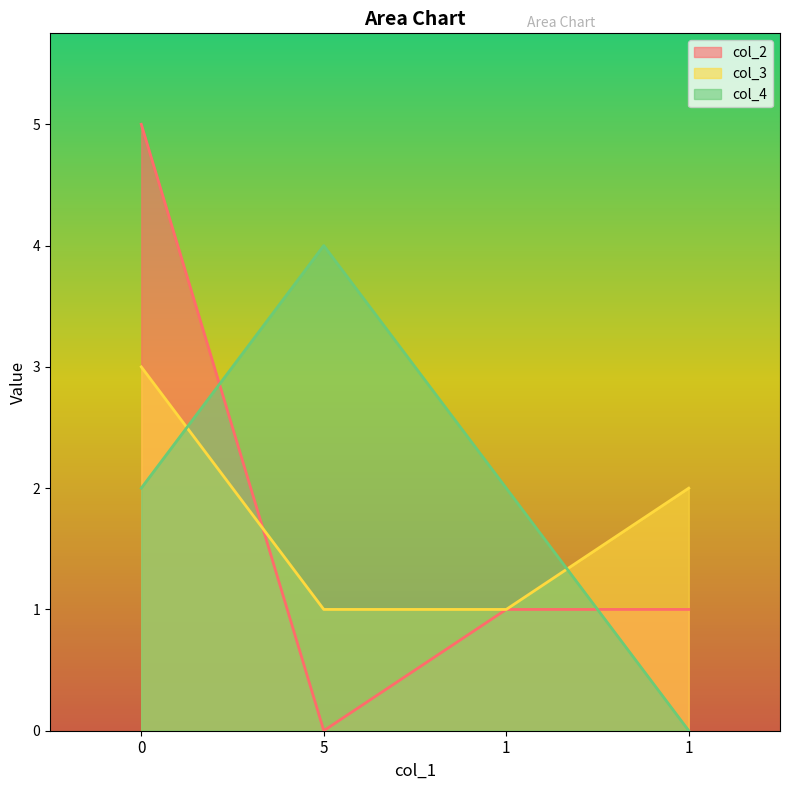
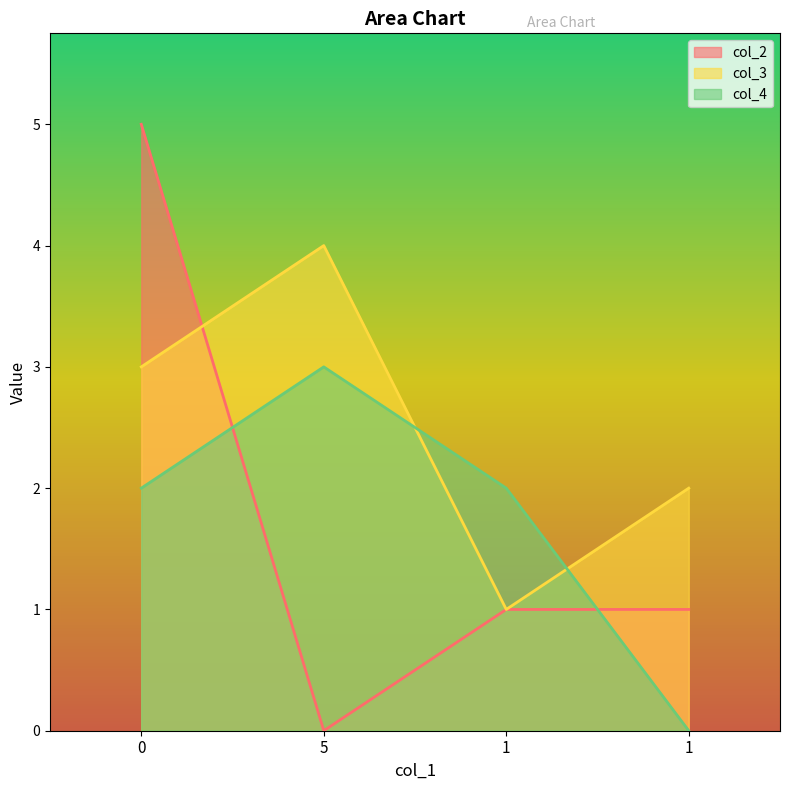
  {
    "col_2": {
      "0": 5,
      "5": 0
    },
    "col_3": {
      "0": 3,
-     "5": 1
+     "5": 4
    },
    "col_4": {
      "0": 2,
-     "5": 4
+     "5": 3
    }
  }
